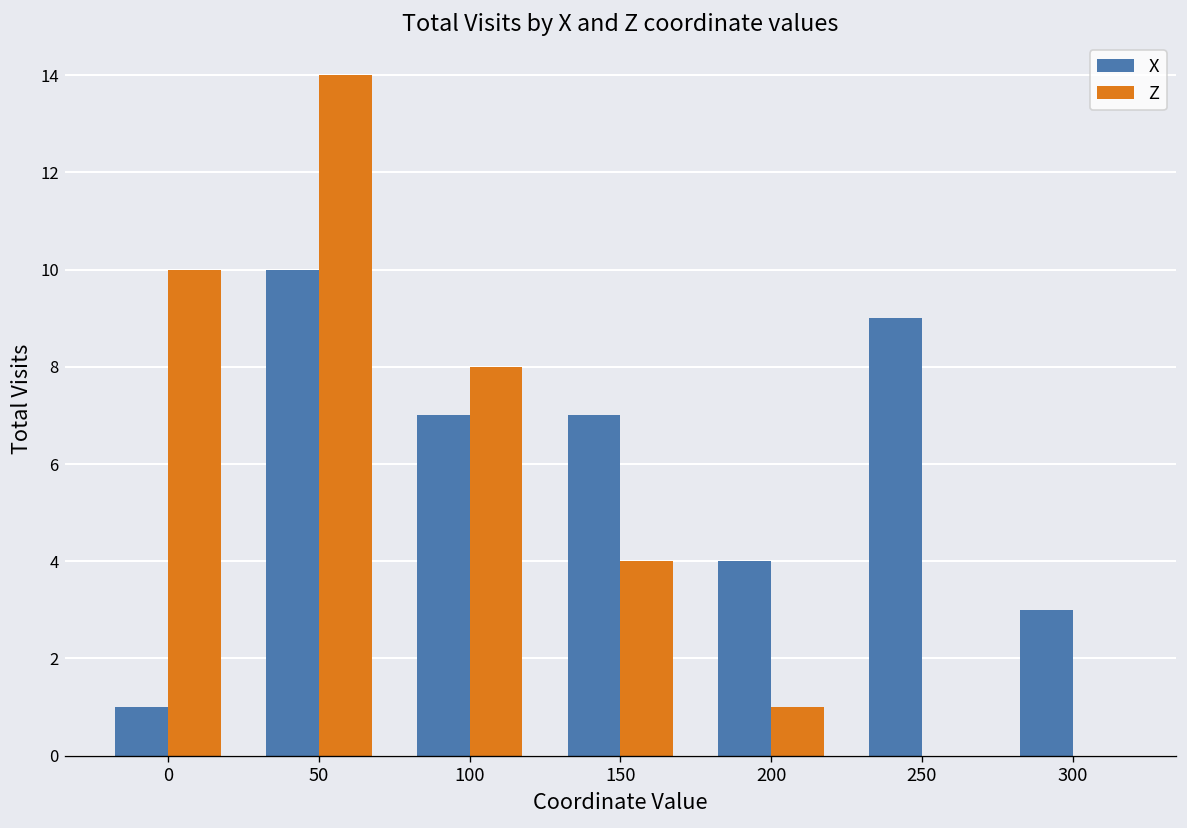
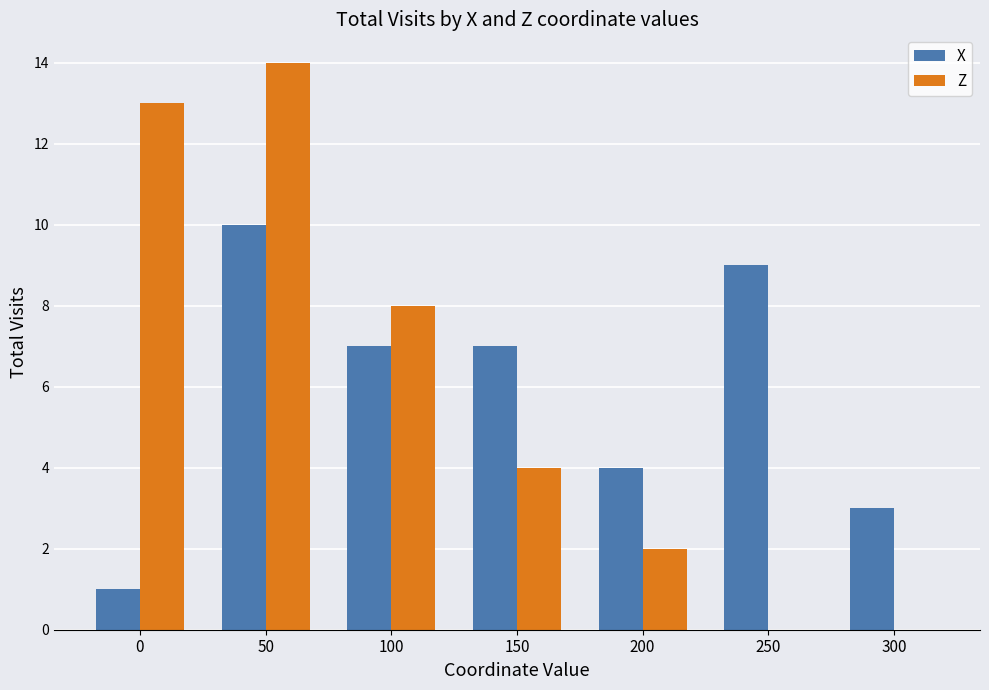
  {
    "X": {
      "0": 1,
      "50": 10,
      "100": 7,
      "150": 7,
      "200": 4,
      "250": 9,
      "300": 3
    },
    "Z": {
-     "0": 10,
+     "0": 13,
      "50": 14,
      "100": 8,
      "150": 4,
-     "200": 1,
+     "200": 2,
      "250": 0,
      "300": 0
    }
  }
